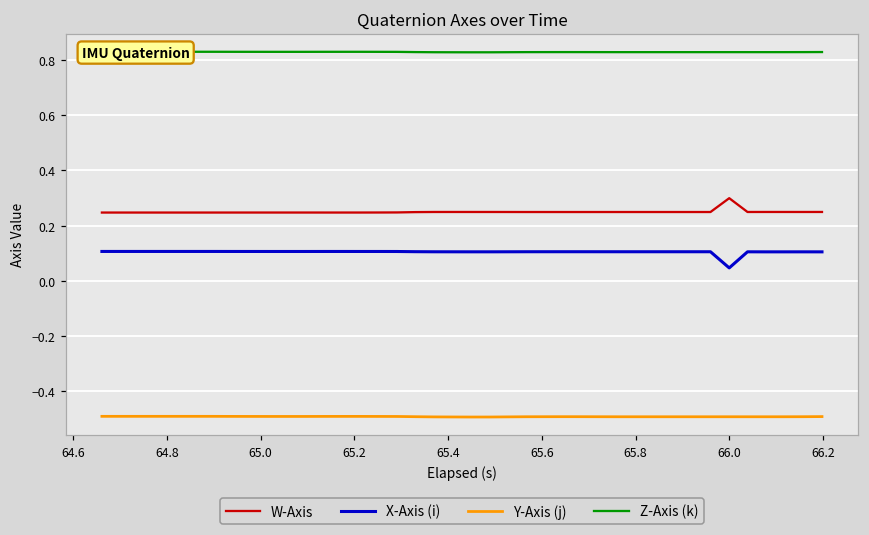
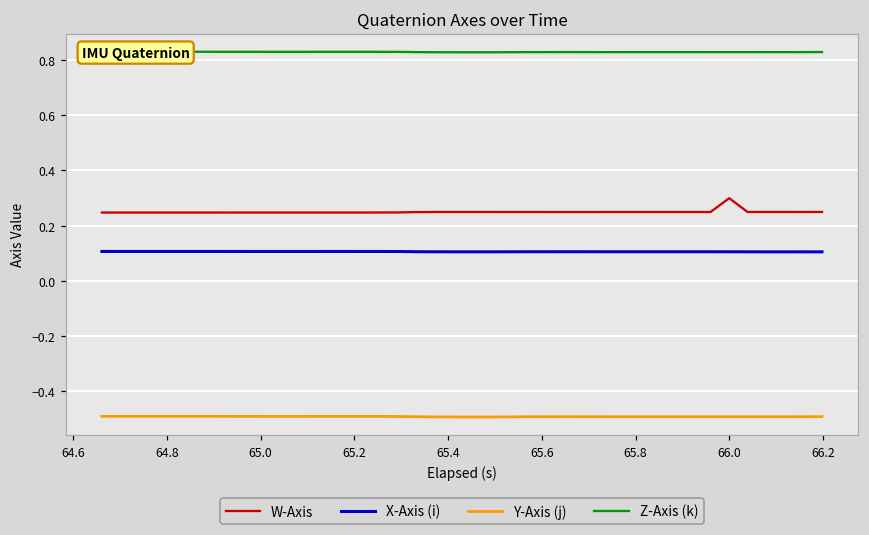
  {
    "W-Axis": {
      "66.0": 0.30
    },
    "X-Axis (i)": {
-     "66.0": 0.05
+     "66.0": 0.11
    },
    "Y-Axis (j)": {
      "66.0": -0.49
    },
    "Z-Axis (k)": {
      "66.0": 0.83
    }
  }
